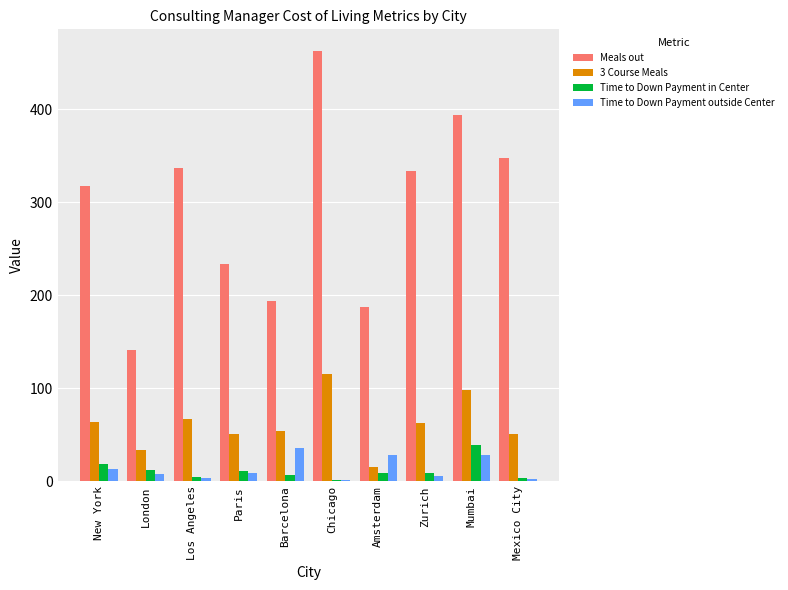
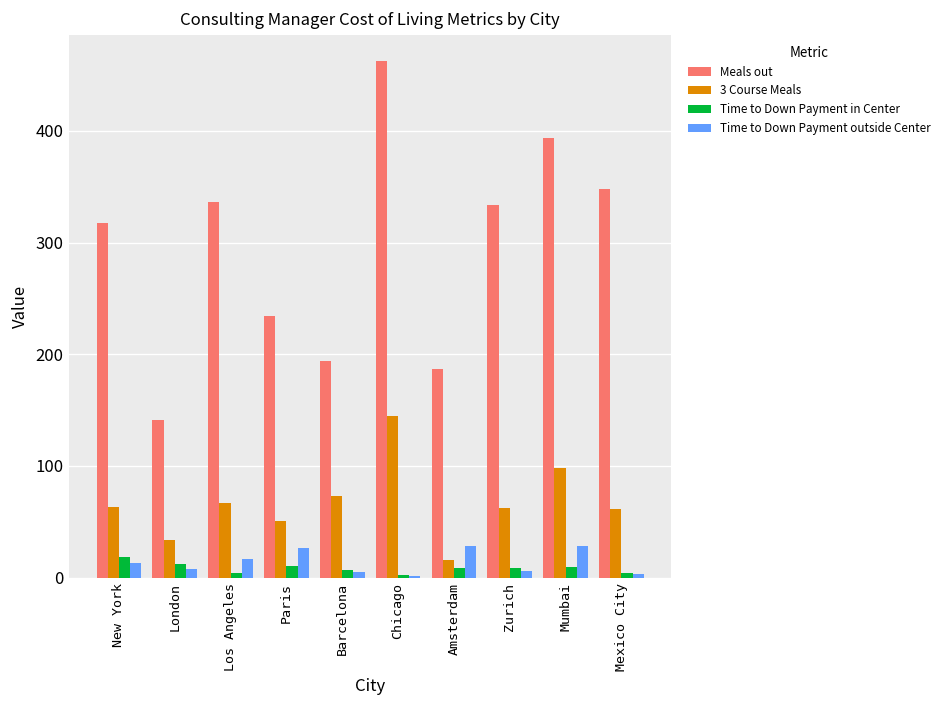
  {
    "Meals out": {
      "New York": 320,
      "London": 140,
      "Los Angeles": 340,
      "Paris": 230,
      "Barcelona": 190,
      "Chicago": 460,
      "Amsterdam": 190,
      "Zurich": 330,
      "Mumbai": 390,
      "Mexico City": 350
    },
    "3 Course Meals": {
      "New York": 60,
      "London": 30,
      "Los Angeles": 70,
      "Paris": 50,
-     "Barcelona": 50,
-     "Chicago": 120,
+     "Barcelona": 70,
+     "Chicago": 140,
      "Amsterdam": 20,
      "Zurich": 60,
      "Mumbai": 100,
-     "Mexico City": 50
+     "Mexico City": 60
    },
    "Time to Down Payment in Center": {
      "New York": 20,
      "London": 10,
      "Los Angeles": 0,
      "Paris": 10,
      "Barcelona": 10,
      "Amsterdam": 10,
      "Zurich": 10,
-     "Mumbai": 40,
+     "Mumbai": 10,
      "Mexico City": 0
    },
    "Time to Down Payment outside Center": {
      "New York": 10,
      "London": 10,
-     "Los Angeles": 0,
-     "Paris": 10,
-     "Barcelona": 40,
+     "Los Angeles": 20,
+     "Paris": 30,
+     "Barcelona": 0,
      "Amsterdam": 30,
      "Zurich": 10,
      "Mumbai": 30,
      "Mexico City": 0
    }
  }
